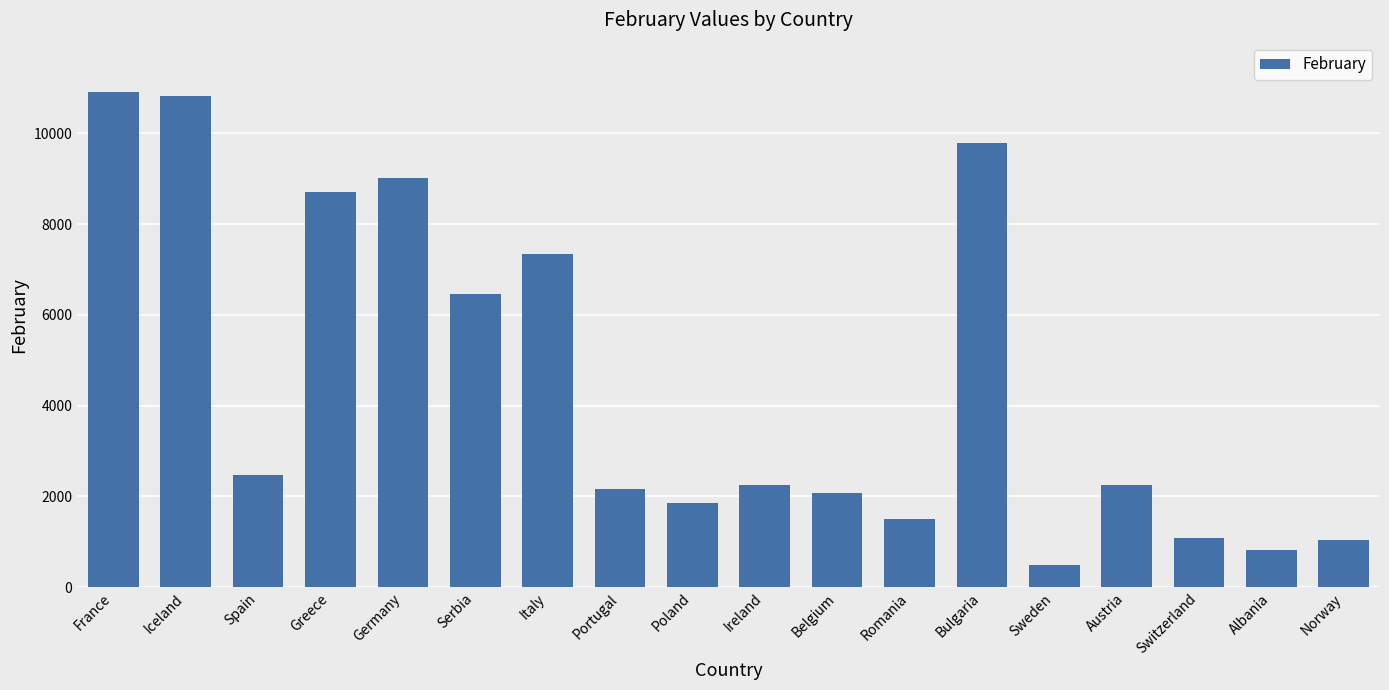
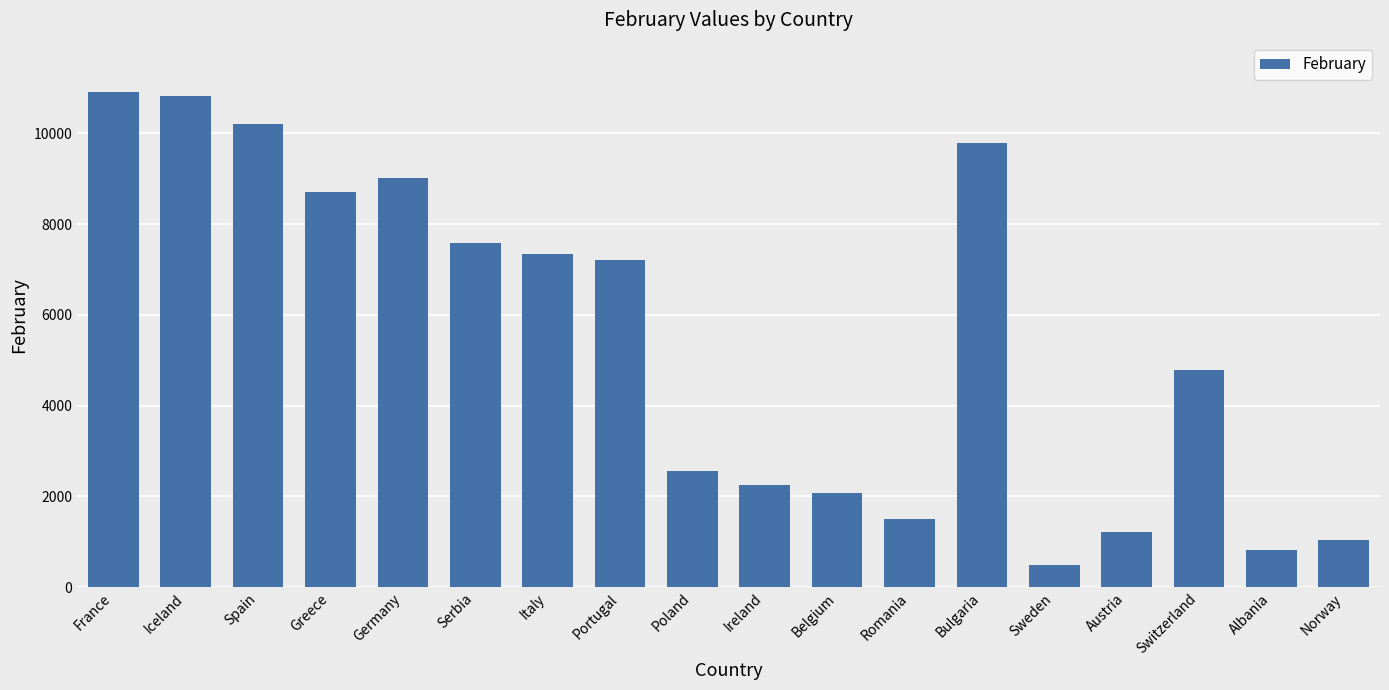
  {
    "France": 10900,
    "Iceland": 10800,
-   "Spain": 2500,
+   "Spain": 10200,
    "Greece": 8700,
    "Germany": 9000,
-   "Serbia": 6400,
+   "Serbia": 7600,
    "Italy": 7300,
-   "Portugal": 2200,
-   "Poland": 1900,
+   "Portugal": 7200,
+   "Poland": 2600,
    "Ireland": 2300,
    "Belgium": 2100,
    "Romania": 1500,
    "Bulgaria": 9800,
    "Sweden": 500,
-   "Austria": 2300,
-   "Switzerland": 1100,
+   "Austria": 1200,
+   "Switzerland": 4800,
    "Albania": 800,
    "Norway": 1000
  }
